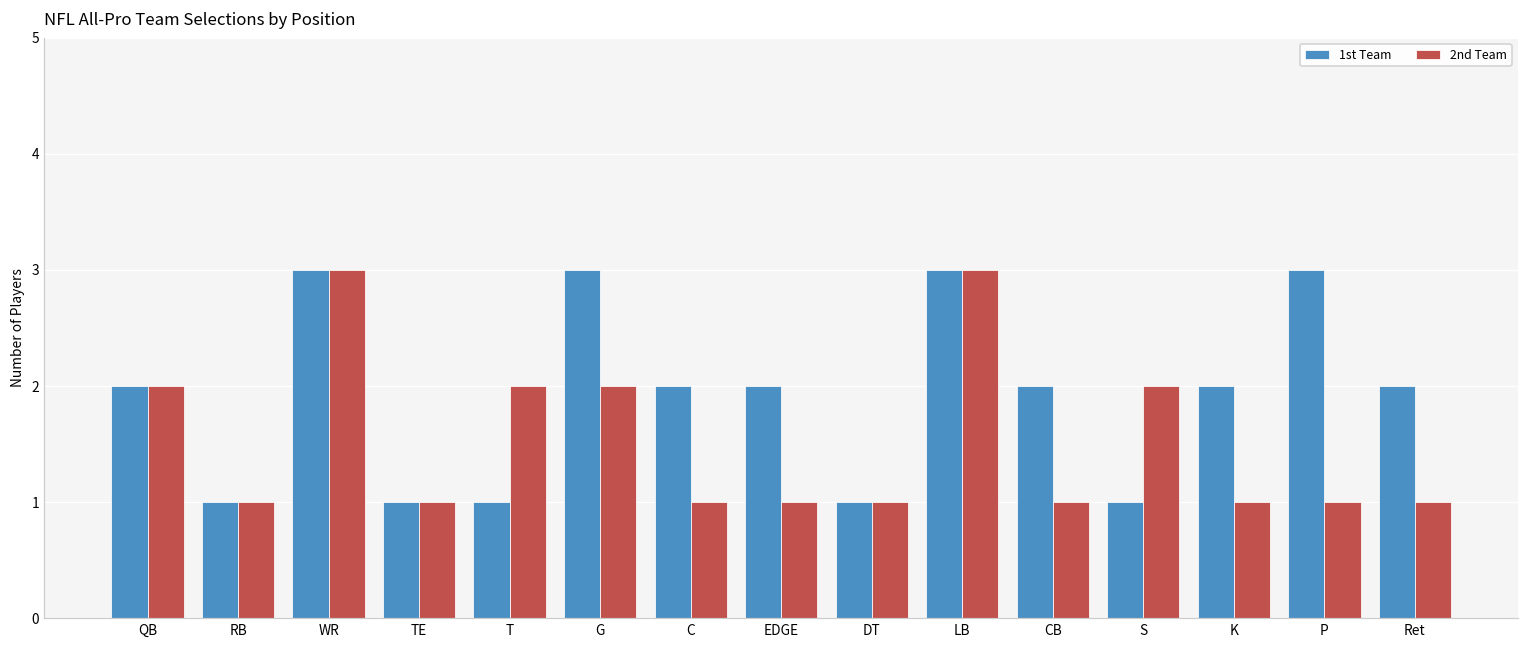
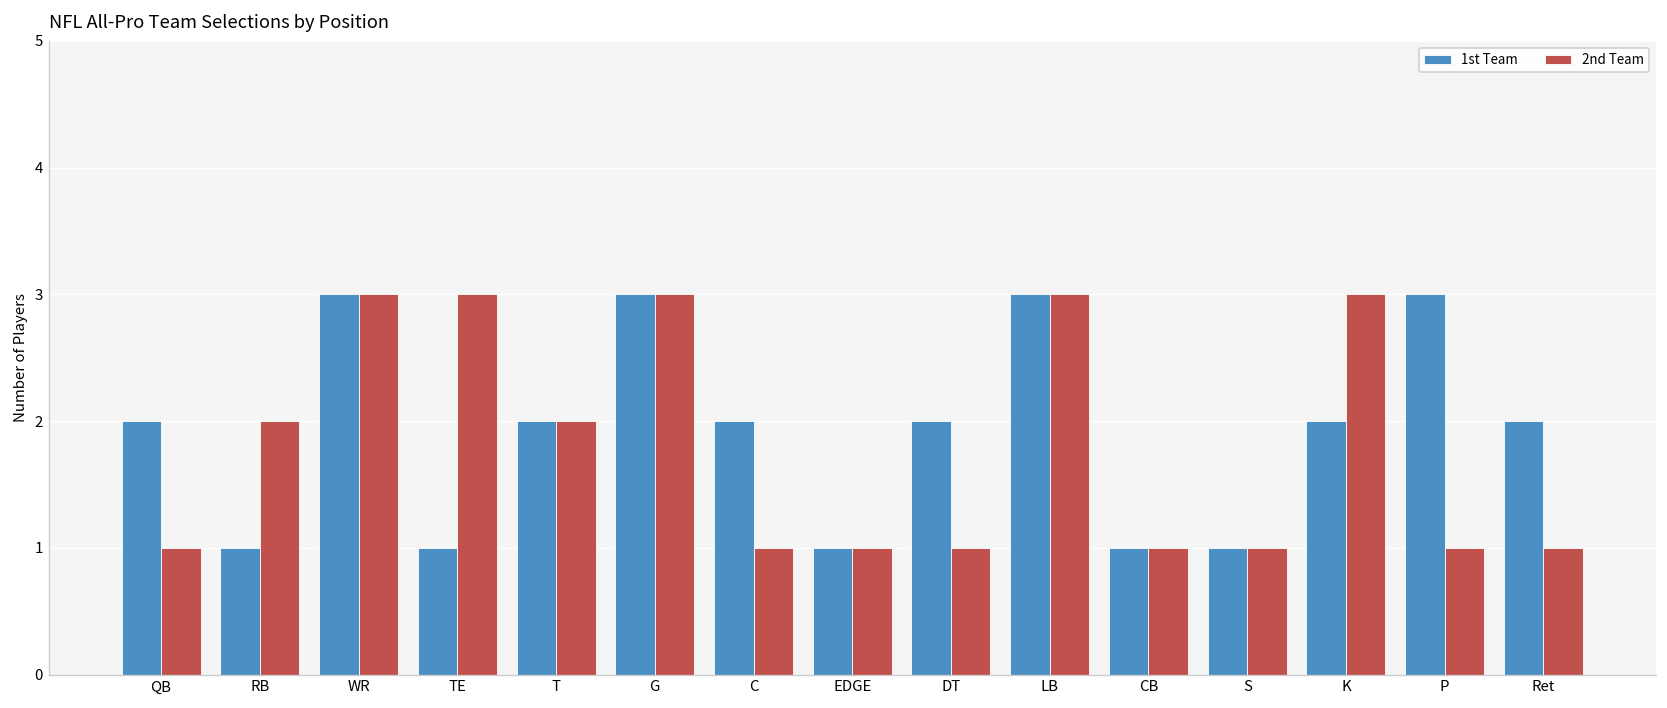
  {
    "1st Team": {
      "QB": 2,
      "RB": 1,
      "WR": 3,
      "TE": 1,
-     "T": 1,
+     "T": 2,
      "G": 3,
      "C": 2,
-     "EDGE": 2,
-     "DT": 1,
+     "EDGE": 1,
+     "DT": 2,
      "LB": 3,
-     "CB": 2,
+     "CB": 1,
      "S": 1,
      "K": 2,
      "P": 3,
      "Ret": 2
    },
    "2nd Team": {
-     "QB": 2,
-     "RB": 1,
+     "QB": 1,
+     "RB": 2,
      "WR": 3,
-     "TE": 1,
+     "TE": 3,
      "T": 2,
-     "G": 2,
+     "G": 3,
      "C": 1,
      "EDGE": 1,
      "DT": 1,
      "LB": 3,
      "CB": 1,
-     "S": 2,
-     "K": 1,
+     "S": 1,
+     "K": 3,
      "P": 1,
      "Ret": 1
    }
  }
